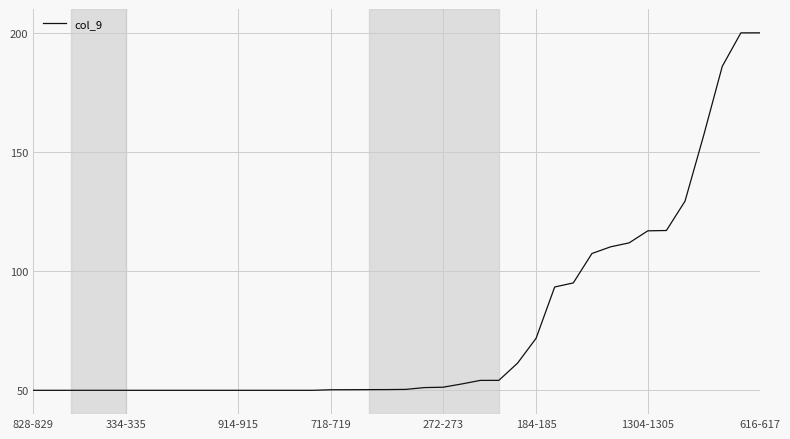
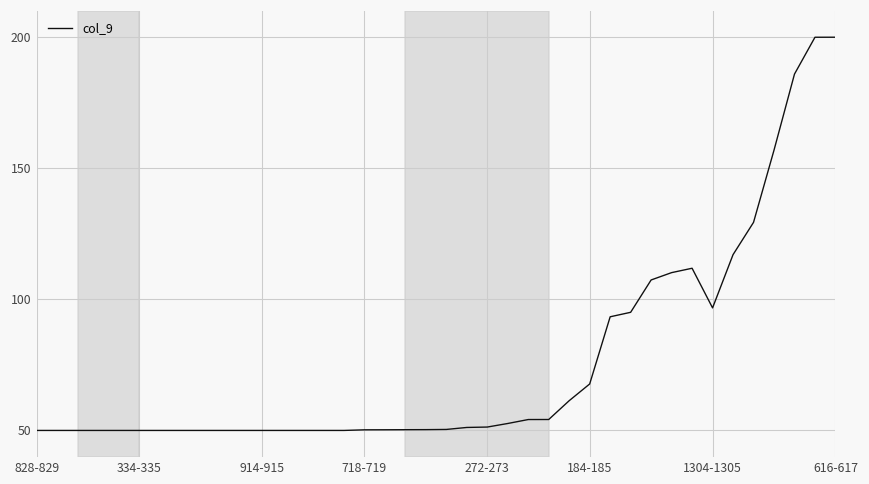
  {
    "828-829": 50,
    "334-335": 50,
    "914-915": 50,
    "718-719": 50,
    "272-273": 51,
-   "184-185": 72,
-   "1304-1305": 117,
+   "184-185": 68,
+   "1304-1305": 97,
    "616-617": 200
  }
